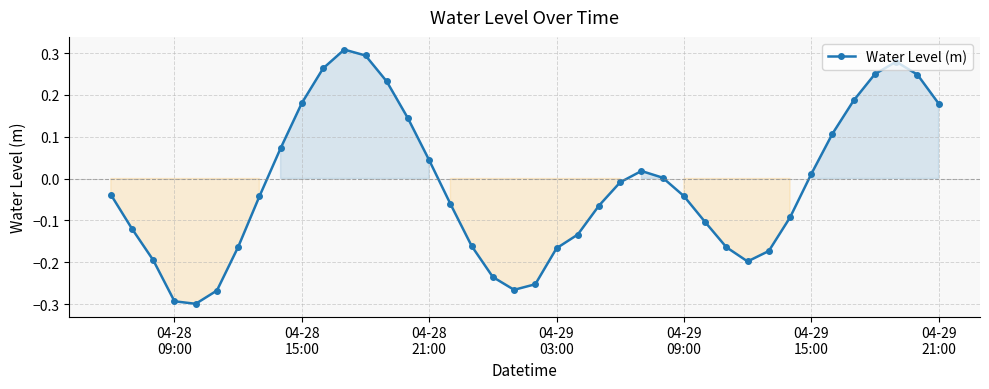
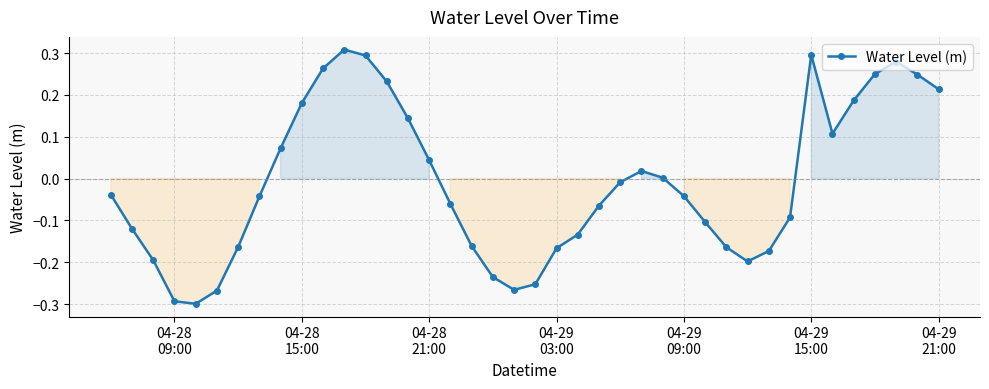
  {
    "04-28 09:00": -0.29,
    "04-28 15:00": 0.18,
    "04-28 21:00": 0.04,
    "04-29 03:00": -0.17,
    "04-29 09:00": -0.04,
-   "04-29 15:00": 0.01,
-   "04-29 21:00": 0.18
+   "04-29 15:00": 0.30,
+   "04-29 21:00": 0.21
  }
